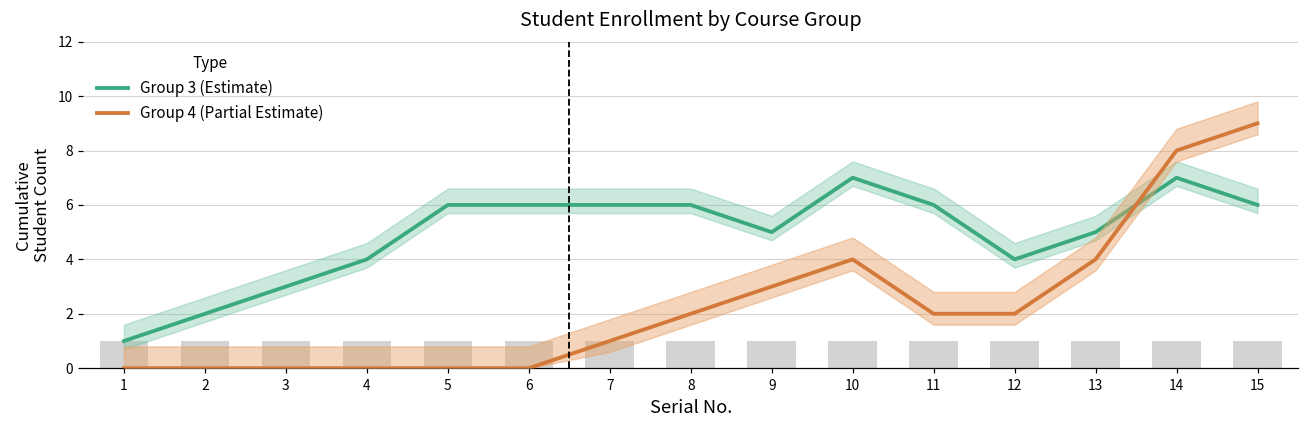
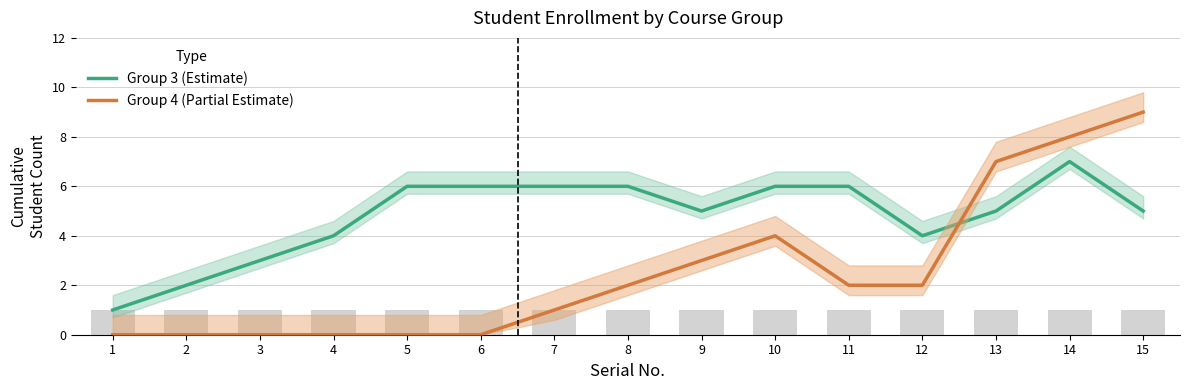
  {
    "Group 3 (Estimate)": {
      "1": 1,
      "2": 2,
      "3": 3,
      "4": 4,
      "5": 6,
      "6": 6,
      "7": 6,
      "8": 6,
      "9": 5,
-     "10": 7,
+     "10": 6,
      "11": 6,
      "12": 4,
      "13": 5,
      "14": 7,
-     "15": 6
+     "15": 5
    },
    "Group 4 (Partial Estimate)": {
      "1": 0,
      "2": 0,
      "3": 0,
      "4": 0,
      "5": 0,
      "6": 0,
      "7": 1,
      "8": 2,
      "9": 3,
      "10": 4,
      "11": 2,
      "12": 2,
-     "13": 4,
+     "13": 7,
      "14": 8,
      "15": 9
    }
  }
